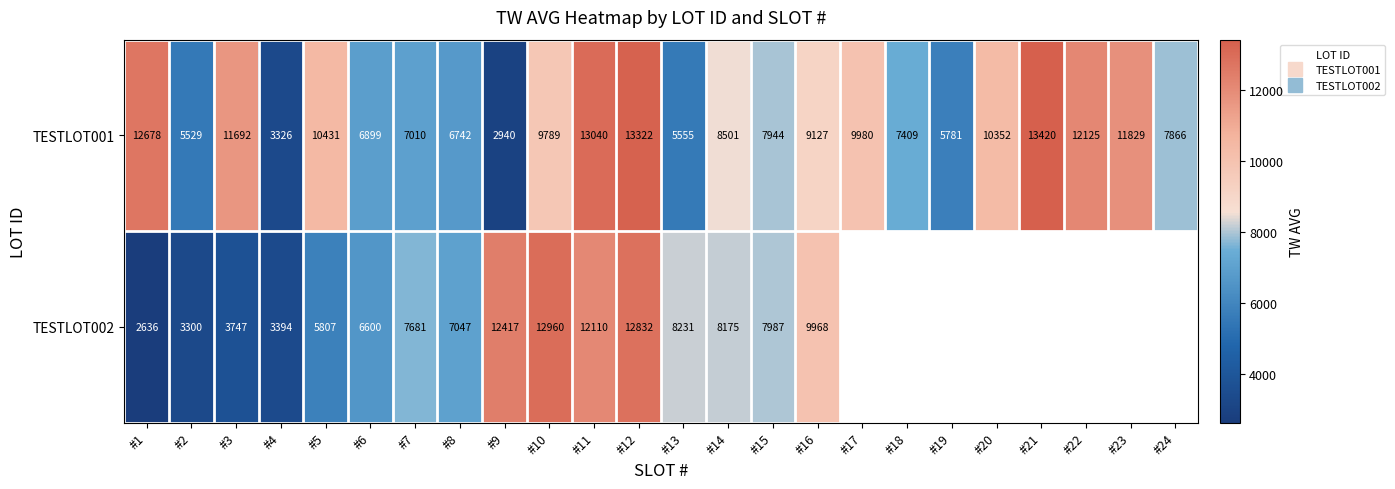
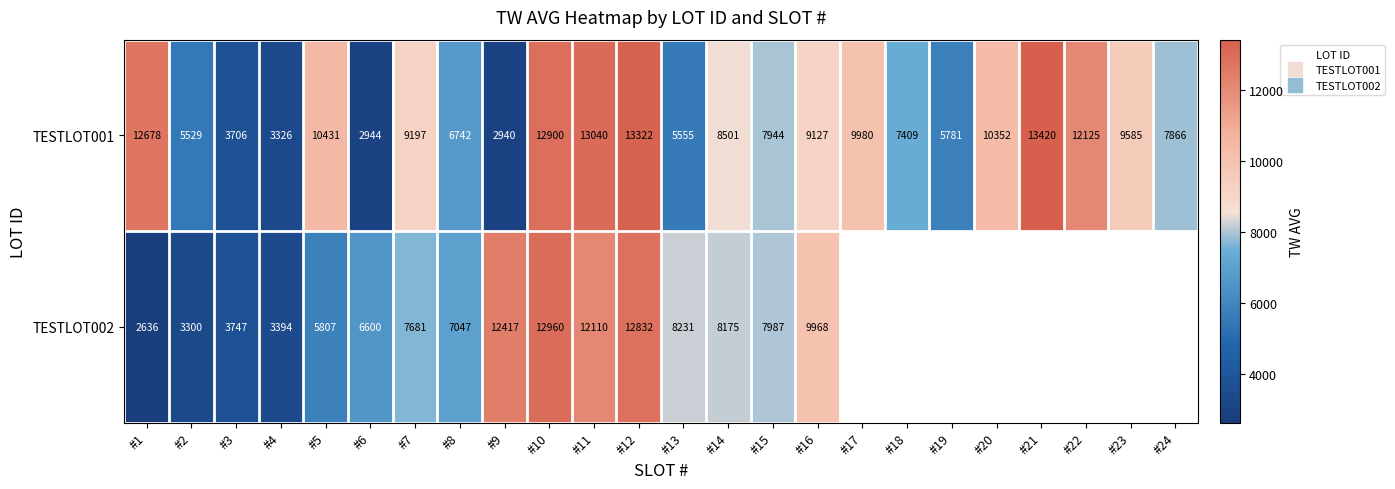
  {
    "TESTLOT001": {
      "#1": 12678,
      "#2": 5529,
-     "#3": 11692,
+     "#3": 3706,
      "#4": 3326,
      "#5": 10431,
-     "#6": 6899,
-     "#7": 7010,
+     "#6": 2944,
+     "#7": 9197,
      "#8": 6742,
      "#9": 2940,
-     "#10": 9789,
+     "#10": 12900,
      "#11": 13040,
      "#12": 13322,
      "#13": 5555,
      "#14": 8501,
      "#15": 7944,
      "#16": 9127,
      "#17": 9980,
      "#18": 7409,
      "#19": 5781,
      "#20": 10352,
      "#21": 13420,
      "#22": 12125,
-     "#23": 11829,
+     "#23": 9585,
      "#24": 7866
    },
    "TESTLOT002": {
      "#1": 2636,
      "#2": 3300,
      "#3": 3747,
      "#4": 3394,
      "#5": 5807,
      "#6": 6600,
      "#7": 7681,
      "#8": 7047,
      "#9": 12417,
      "#10": 12960,
      "#11": 12110,
      "#12": 12832,
      "#13": 8231,
      "#14": 8175,
      "#15": 7987,
      "#16": 9968
    }
  }
